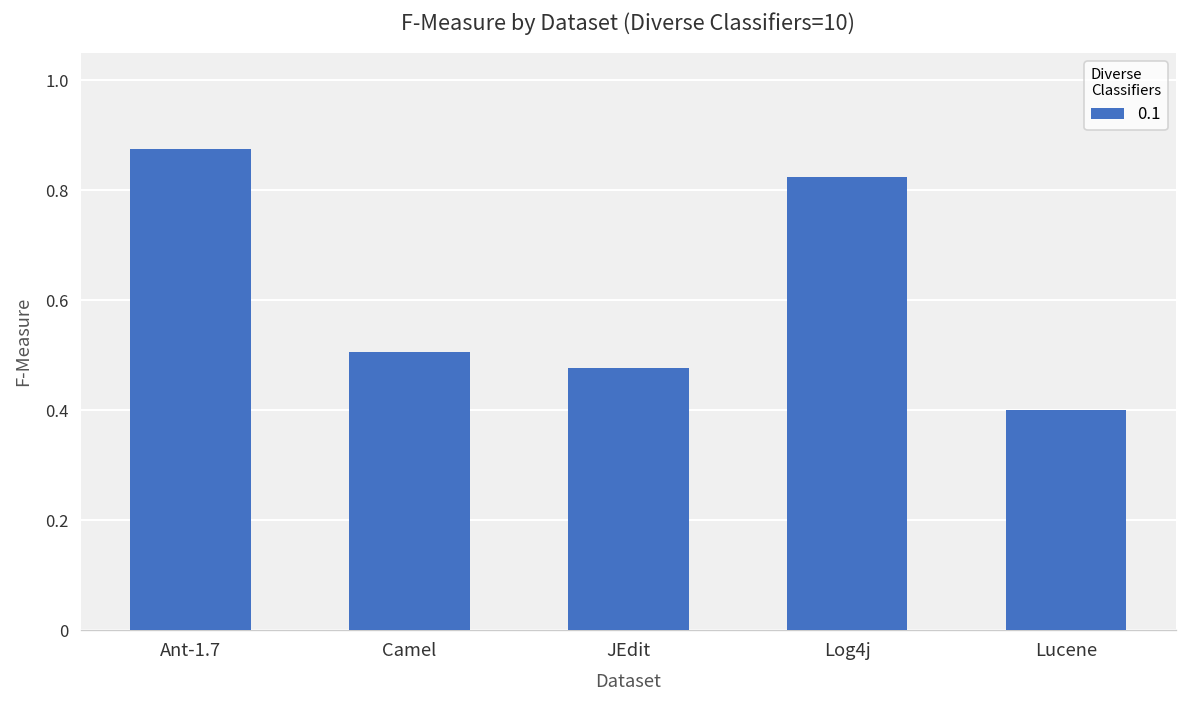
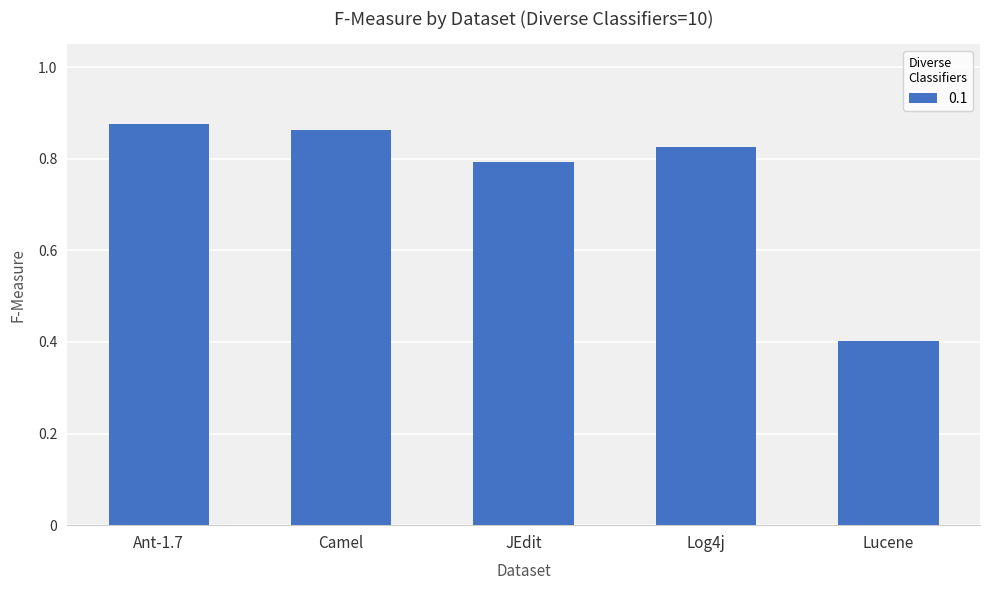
  {
    "Ant-1.7": 0.87,
-   "Camel": 0.51,
-   "JEdit": 0.48,
+   "Camel": 0.86,
+   "JEdit": 0.79,
    "Log4j": 0.83,
    "Lucene": 0.40
  }
